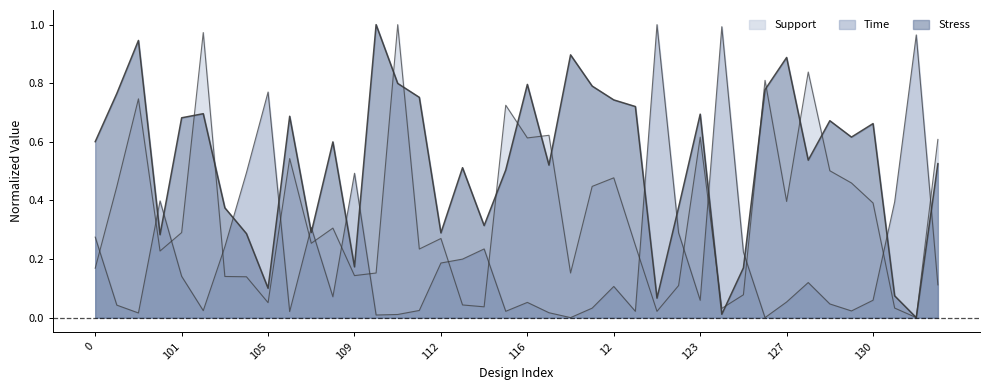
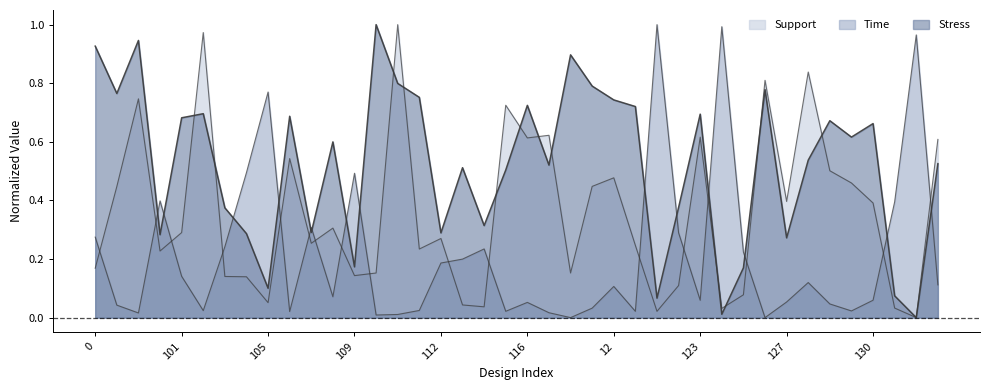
  {
    "Stress": {
-     "0": 0.60,
+     "0": 0.93,
      "101": 0.68,
      "105": 0.10,
      "109": 0.17,
      "112": 0.29,
-     "116": 0.80,
+     "116": 0.72,
      "12": 0.74,
      "123": 0.69,
-     "127": 0.89,
+     "127": 0.27,
      "130": 0.66
    }
  }
